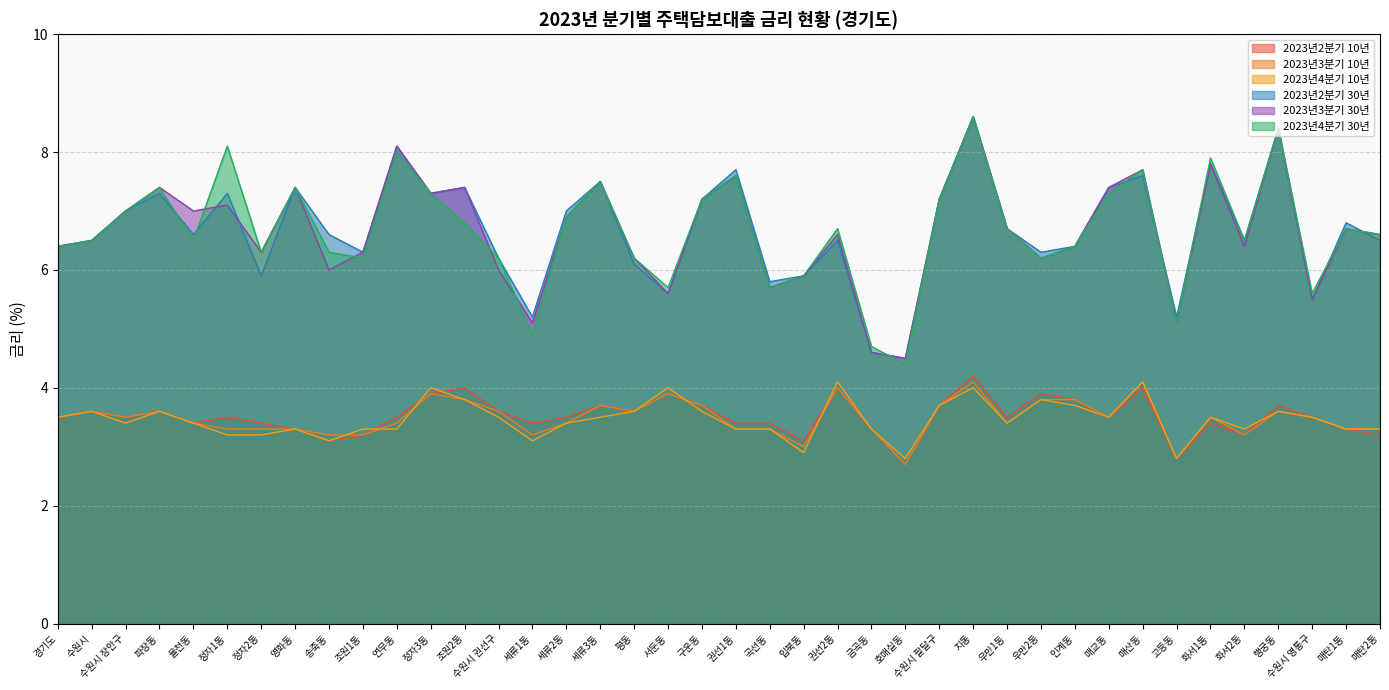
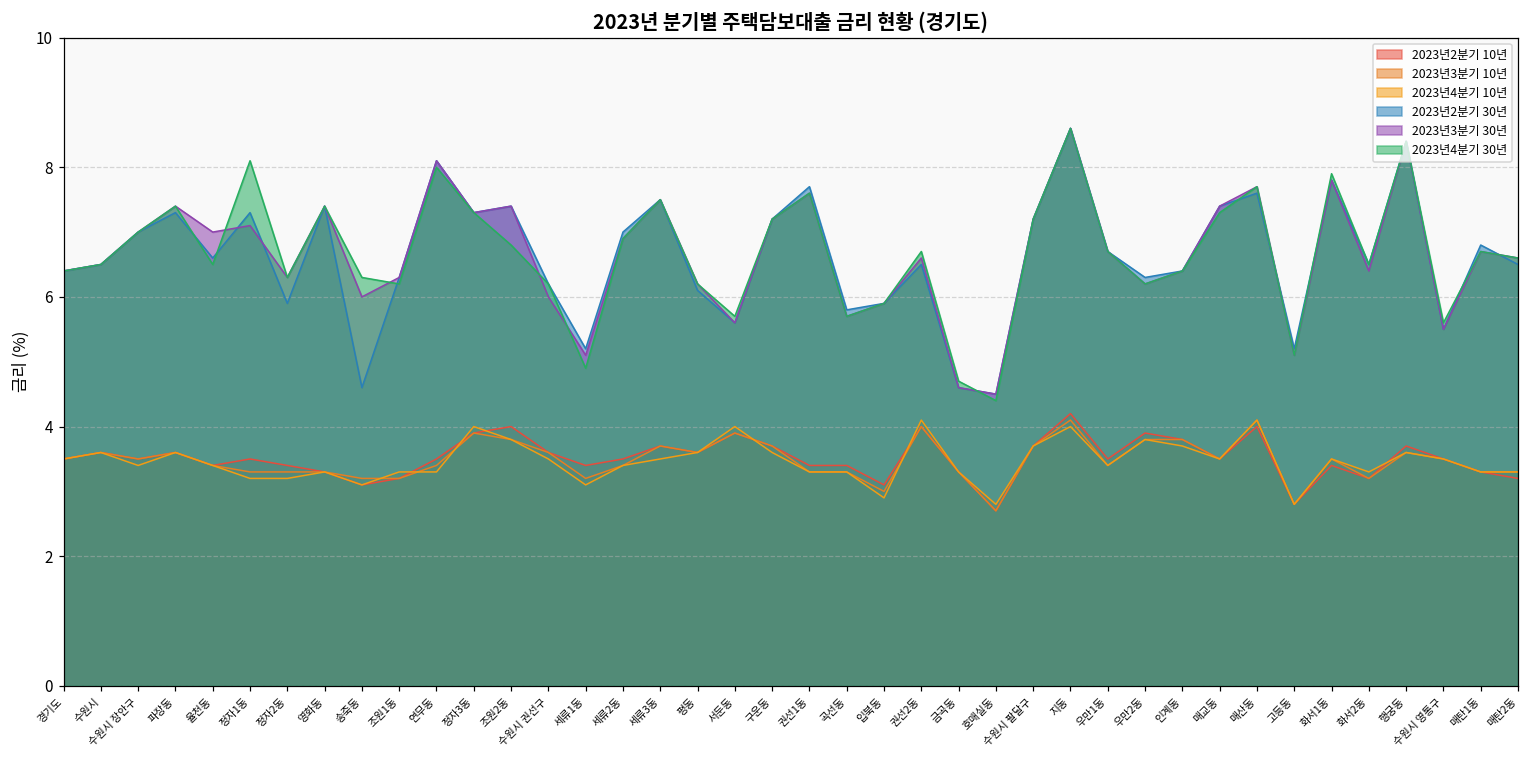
  {
    "2023년2분기 30년": {
      "파장동": 7.3,
      "율천동": 6.6,
      "정자1동": 7.3,
      "정자2동": 5.9,
-     "송죽동": 6.6,
+     "송죽동": 4.6,
      "세류1동": 5.2,
      "세류2동": 7.0,
      "평동": 6.1,
      "권선1동": 7.7,
      "곡선동": 5.8,
      "권선2동": 6.5,
      "우만2동": 6.3,
      "매산동": 7.6,
      "고등동": 5.2,
      "매탄1동": 6.8,
      "매탄2동": 6.5
    },
    "2023년3분기 30년": {
      "율천동": 7.0,
      "정자1동": 7.1,
      "송죽동": 6.0,
      "수원시 권선구": 6.0,
      "세류1동": 5.1,
      "권선2동": 6.6,
      "화서2동": 6.4
    },
    "2023년4분기 30년": {
      "율천동": 6.5,
      "정자1동": 8.1,
      "송죽동": 6.3,
      "조원1동": 6.2,
      "연무동": 8.0,
      "조원2동": 6.8,
      "세류1동": 4.9,
      "서둔동": 5.7,
      "권선2동": 6.7,
      "금곡동": 4.7,
      "호매실동": 4.4,
      "매교동": 7.3,
      "화서1동": 7.9,
      "수원시 영통구": 5.6
    }
  }
